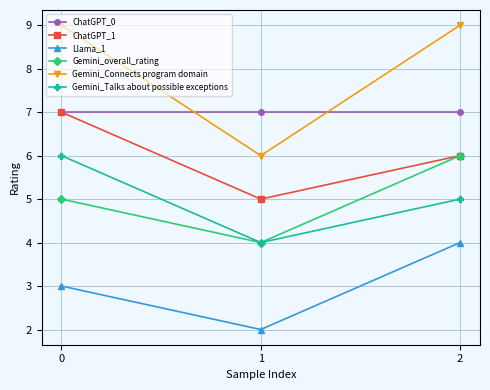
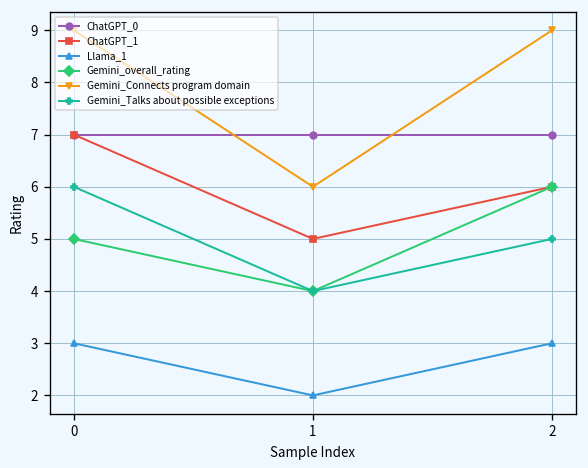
  {
    "ChatGPT_0": {
      "1": 7,
      "2": 7
    },
    "ChatGPT_1": {
      "1": 5
    },
    "Llama_1": {
      "0": 3,
      "1": 2,
-     "2": 4
+     "2": 3
    },
    "Gemini_Connects program domain": {
      "1": 6,
      "2": 9
    }
  }
